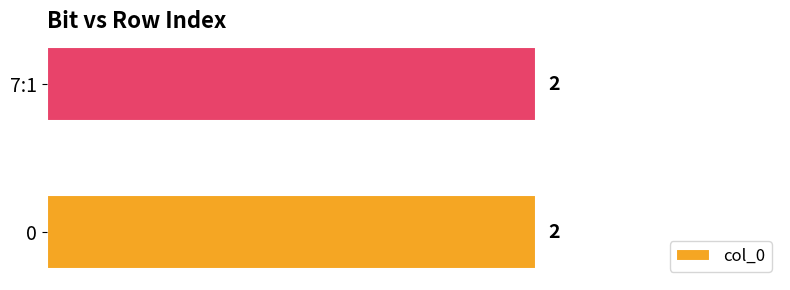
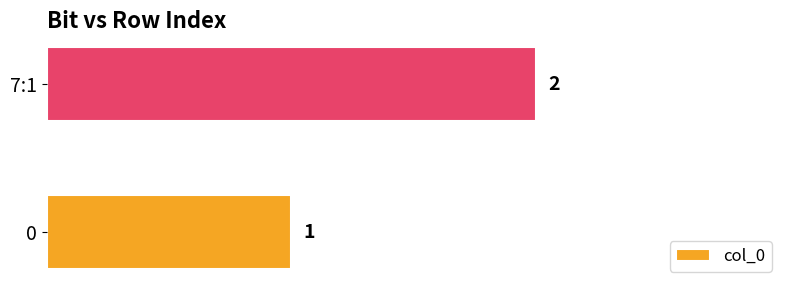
  {
    "7:1": 2,
-   "0": 2
+   "0": 1
  }
